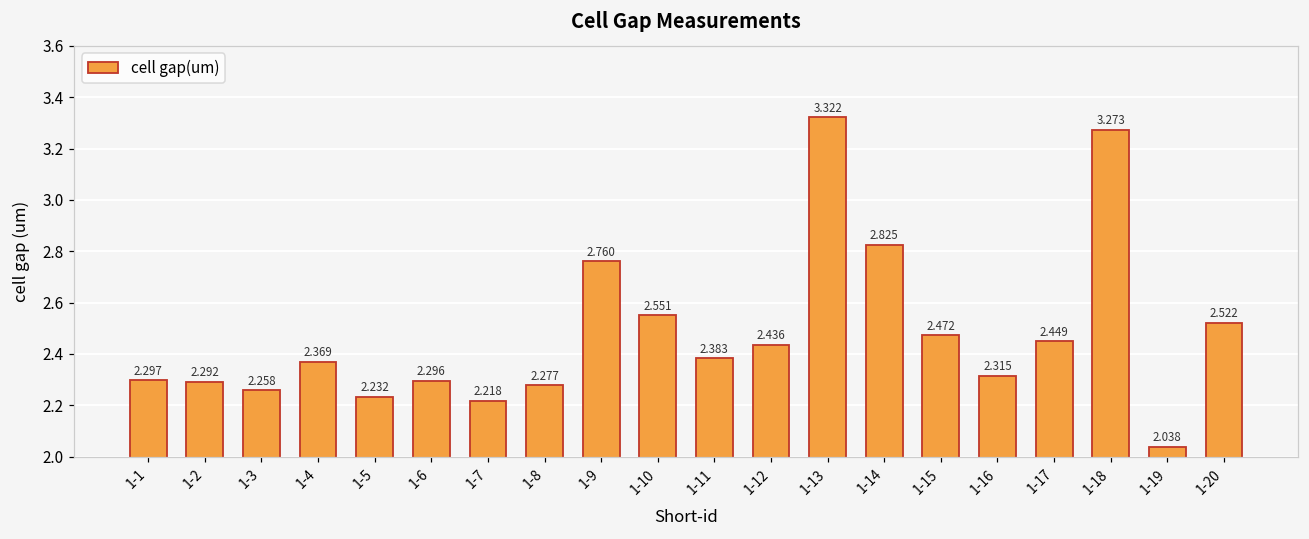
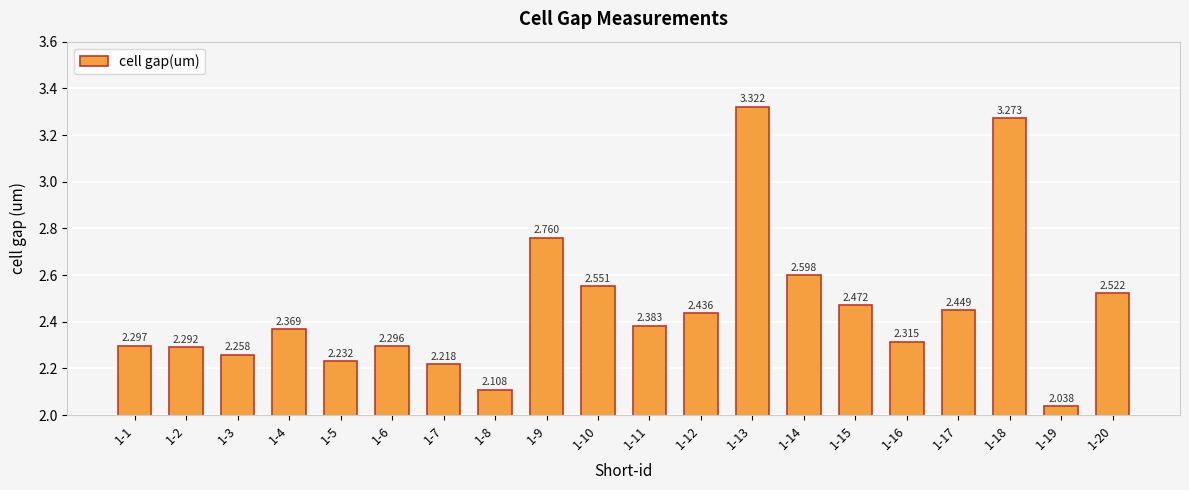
  {
    "1-1": 2.297,
    "1-2": 2.292,
    "1-3": 2.258,
    "1-4": 2.369,
    "1-5": 2.232,
    "1-6": 2.296,
    "1-7": 2.218,
-   "1-8": 2.277,
+   "1-8": 2.108,
    "1-9": 2.760,
    "1-10": 2.551,
    "1-11": 2.383,
    "1-12": 2.436,
    "1-13": 3.322,
-   "1-14": 2.825,
+   "1-14": 2.598,
    "1-15": 2.472,
    "1-16": 2.315,
    "1-17": 2.449,
    "1-18": 3.273,
    "1-19": 2.038,
    "1-20": 2.522
  }
